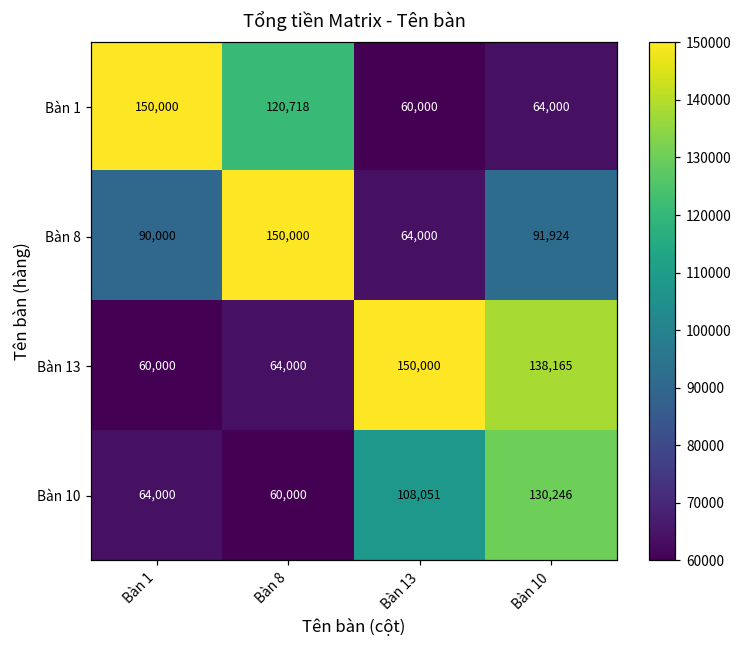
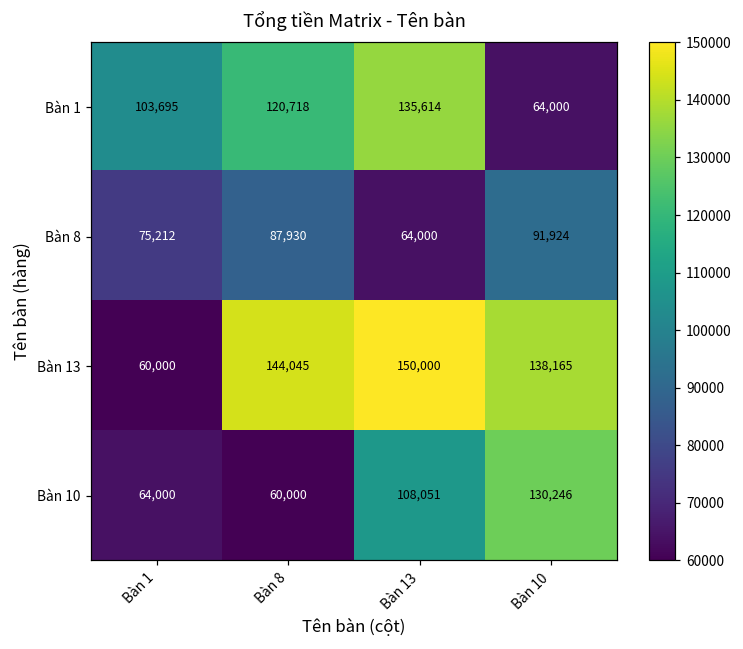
  {
    "Bàn 1": {
-     "Bàn 1": "150,000",
+     "Bàn 1": "103,695",
      "Bàn 8": "120,718",
-     "Bàn 13": "60,000",
+     "Bàn 13": "135,614",
      "Bàn 10": "64,000"
    },
    "Bàn 8": {
-     "Bàn 1": "90,000",
-     "Bàn 8": "150,000",
+     "Bàn 1": "75,212",
+     "Bàn 8": "87,930",
      "Bàn 13": "64,000",
      "Bàn 10": "91,924"
    },
    "Bàn 13": {
      "Bàn 1": "60,000",
-     "Bàn 8": "64,000",
+     "Bàn 8": "144,045",
      "Bàn 13": "150,000",
      "Bàn 10": "138,165"
    },
    "Bàn 10": {
      "Bàn 1": "64,000",
      "Bàn 8": "60,000",
      "Bàn 13": "108,051",
      "Bàn 10": "130,246"
    }
  }
